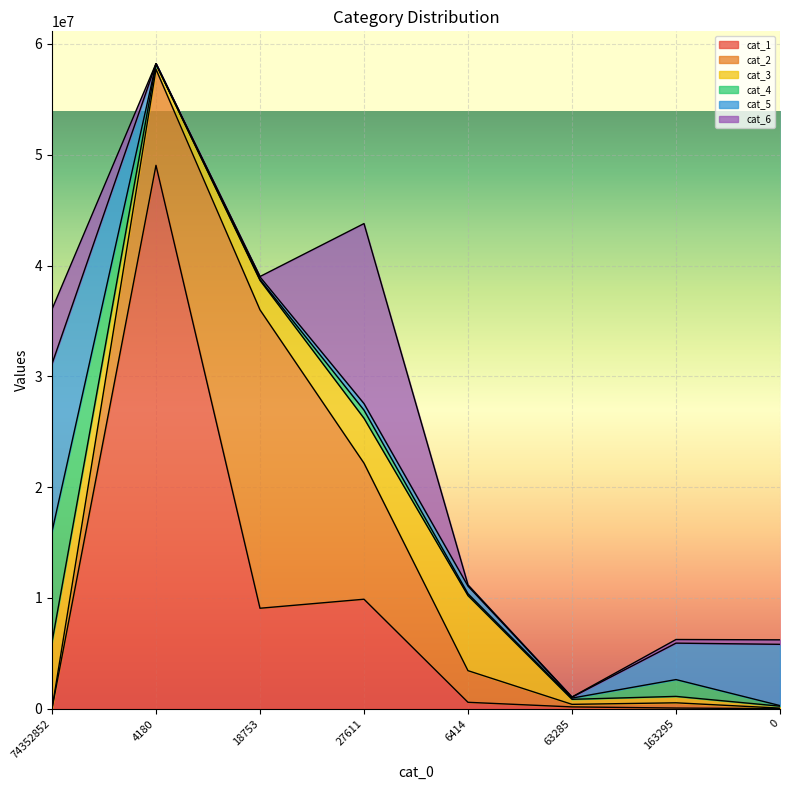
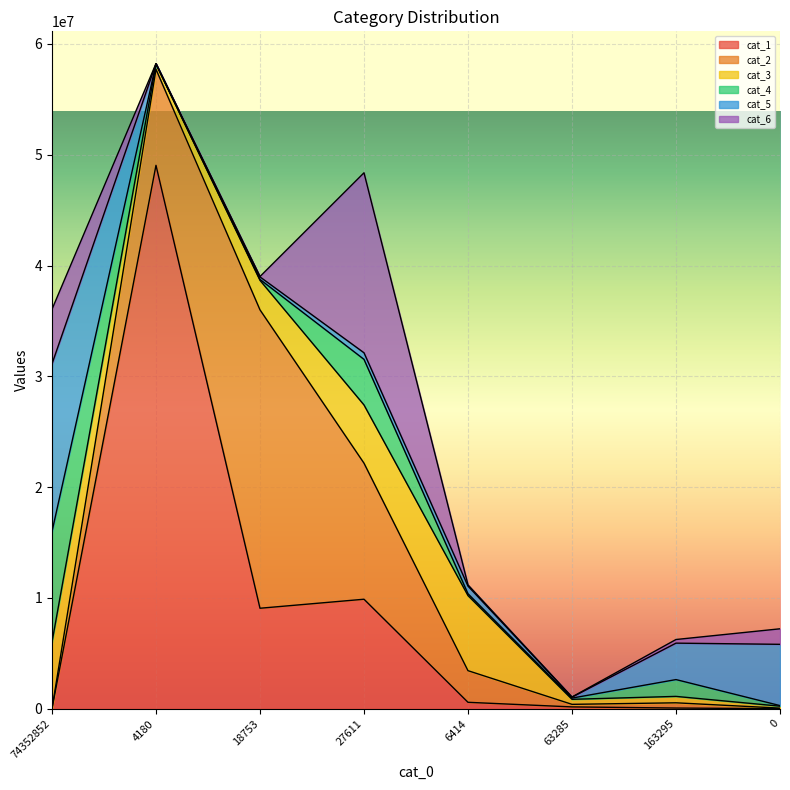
  {
    "cat_3": {
      "74352852": 6000000,
-     "27611": 4100000,
+     "27611": 5300000,
      "163295": 600000
    },
    "cat_4": {
      "74352852": 10000000,
-     "27611": 700000,
+     "27611": 4100000,
      "163295": 1500000
    },
    "cat_5": {
      "74352852": 15100000,
      "27611": 600000,
      "163295": 3300000,
      "0": 5500000
    },
    "cat_6": {
      "74352852": 4900000,
      "27611": 16200000,
      "163295": 300000,
-     "0": 400000
+     "0": 1400000
    }
  }
